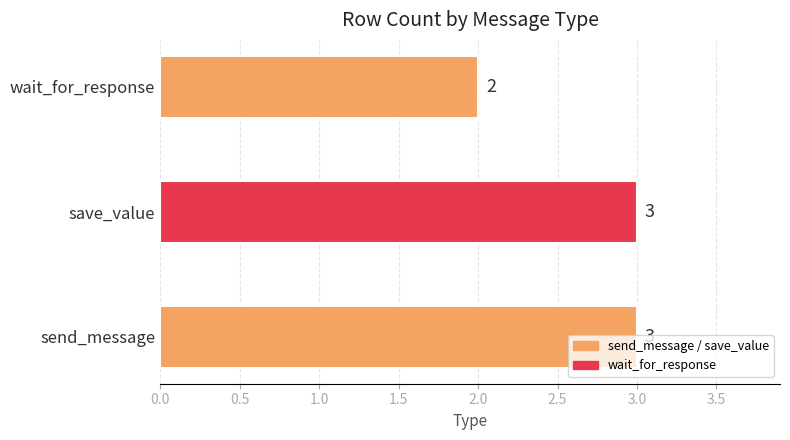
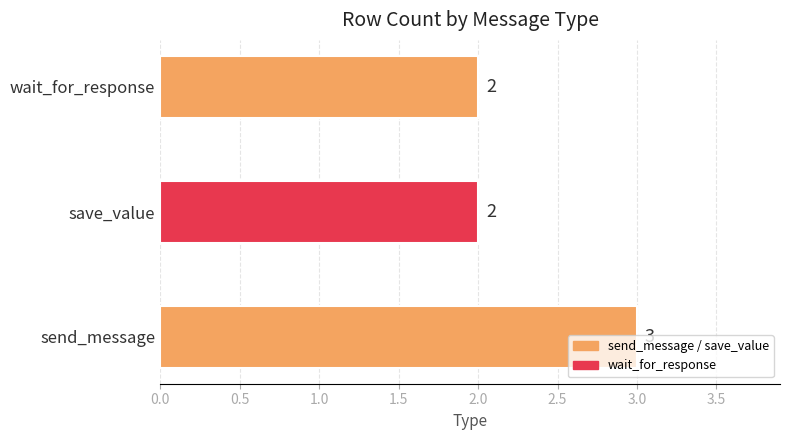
  {
    "wait_for_response": 2,
-   "save_value": 3
+   "save_value": 2
  }
